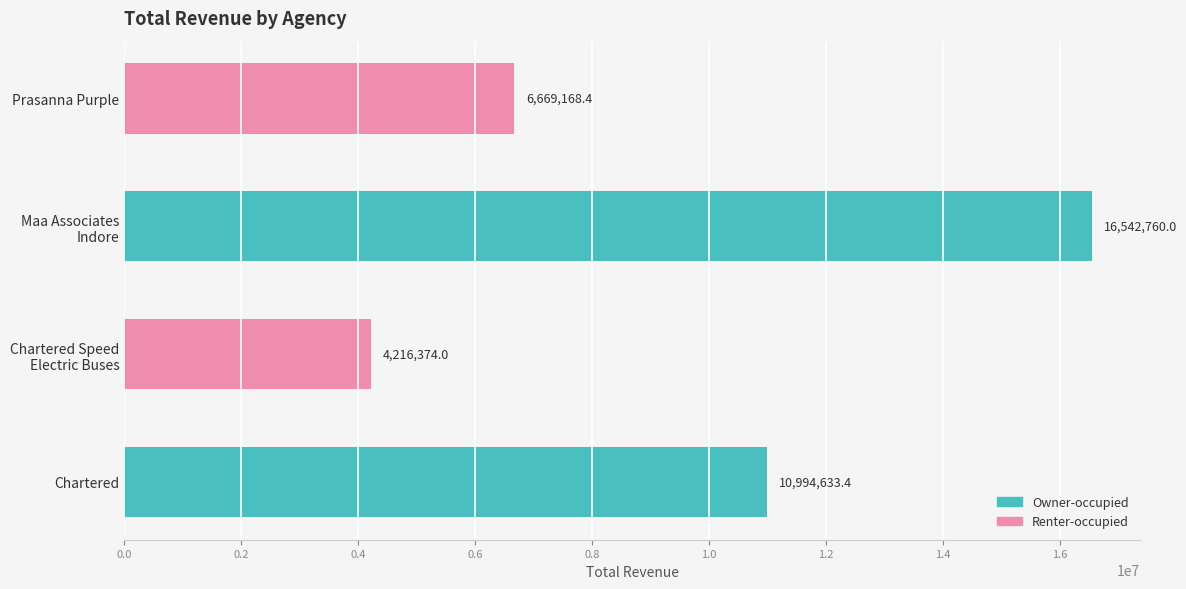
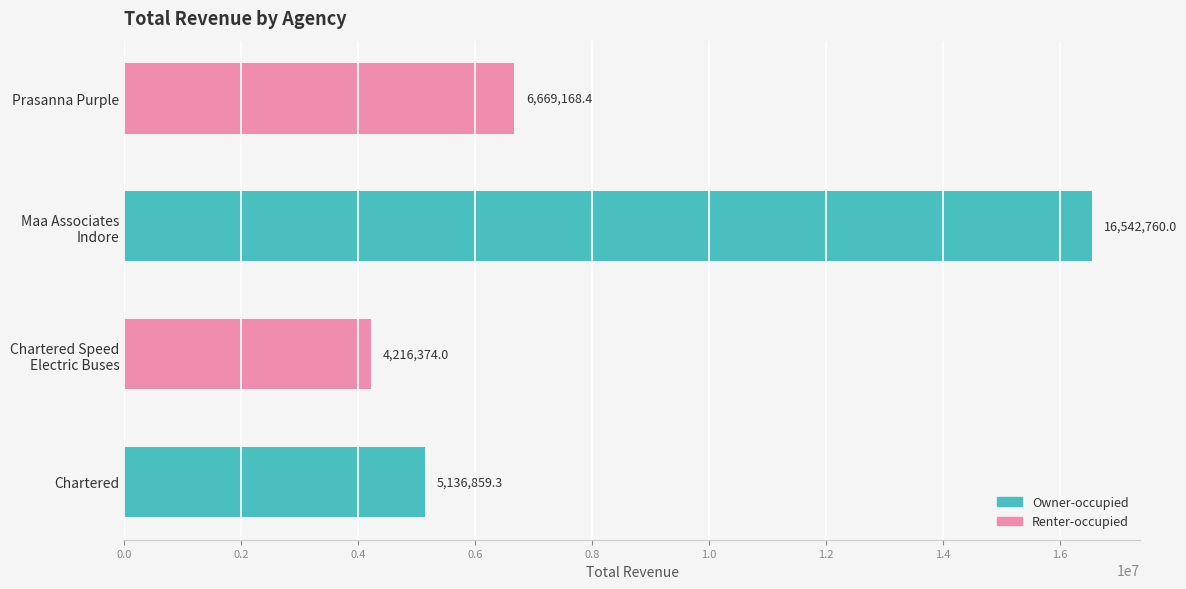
  {
    "Prasanna Purple": "6,669,168.4",
    "Maa Associates Indore": "16,542,760.0",
    "Chartered Speed Electric Buses": "4,216,374.0",
-   "Chartered": "10,994,633.4"
+   "Chartered": "5,136,859.3"
  }
